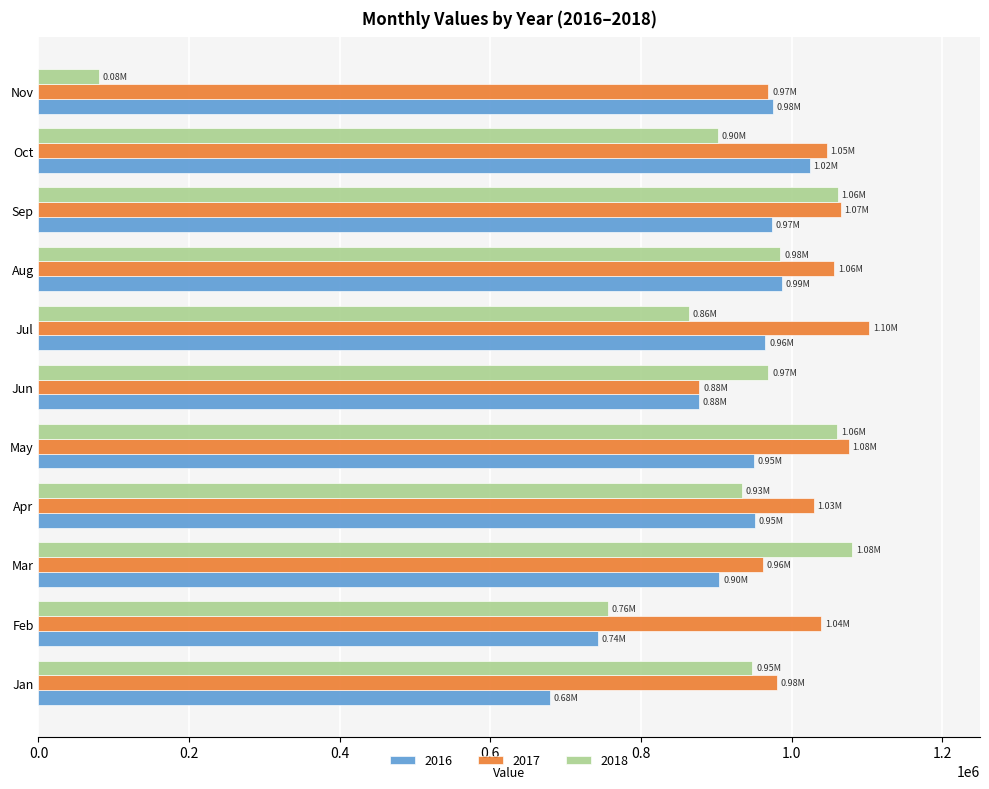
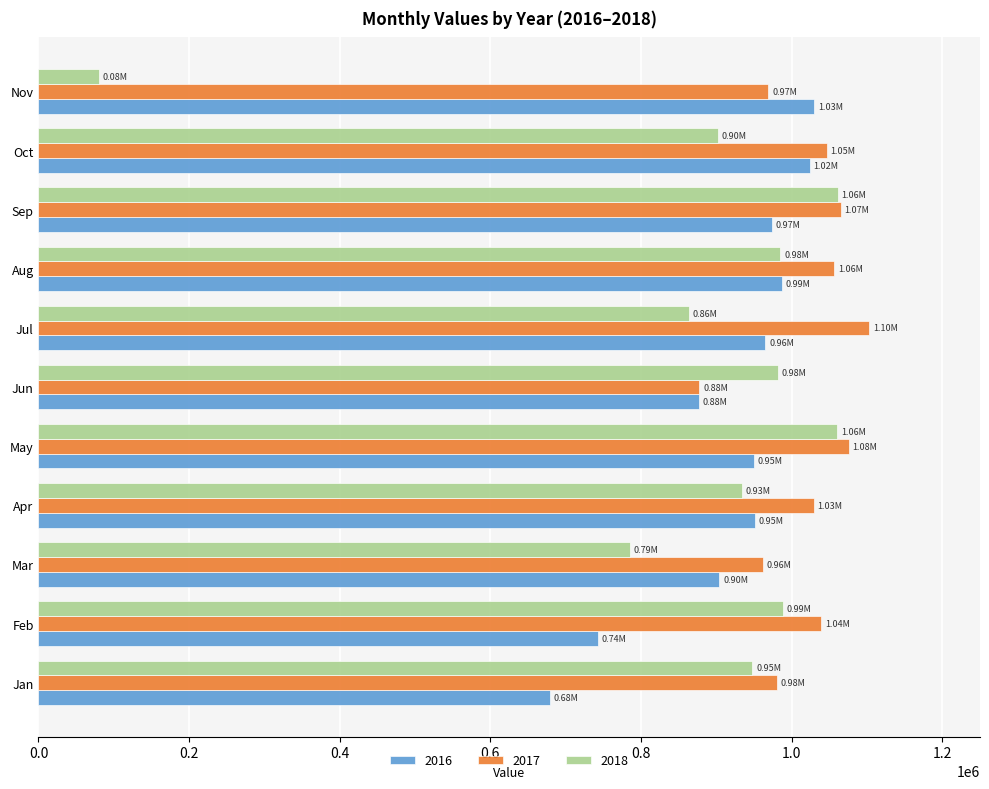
  {
    "2016": {
-     "Nov": "0.98M",
+     "Nov": "1.03M",
      "Oct": "1.02M",
      "Sep": "0.97M",
      "Aug": "0.99M",
      "Jul": "0.96M",
      "Jun": "0.88M",
      "May": "0.95M",
      "Apr": "0.95M",
      "Mar": "0.90M",
      "Feb": "0.74M",
      "Jan": "0.68M"
    },
    "2017": {
      "Nov": "0.97M",
      "Oct": "1.05M",
      "Sep": "1.07M",
      "Aug": "1.06M",
      "Jul": "1.10M",
      "Jun": "0.88M",
      "May": "1.08M",
      "Apr": "1.03M",
      "Mar": "0.96M",
      "Feb": "1.04M",
      "Jan": "0.98M"
    },
    "2018": {
      "Nov": "0.08M",
      "Oct": "0.90M",
      "Sep": "1.06M",
      "Aug": "0.98M",
      "Jul": "0.86M",
-     "Jun": "0.97M",
+     "Jun": "0.98M",
      "May": "1.06M",
      "Apr": "0.93M",
-     "Mar": "1.08M",
-     "Feb": "0.76M",
+     "Mar": "0.79M",
+     "Feb": "0.99M",
      "Jan": "0.95M"
    }
  }
